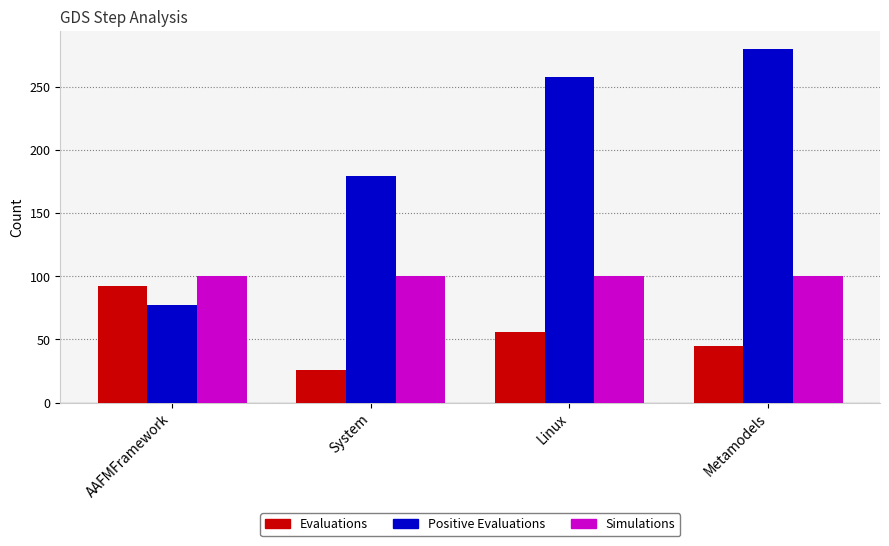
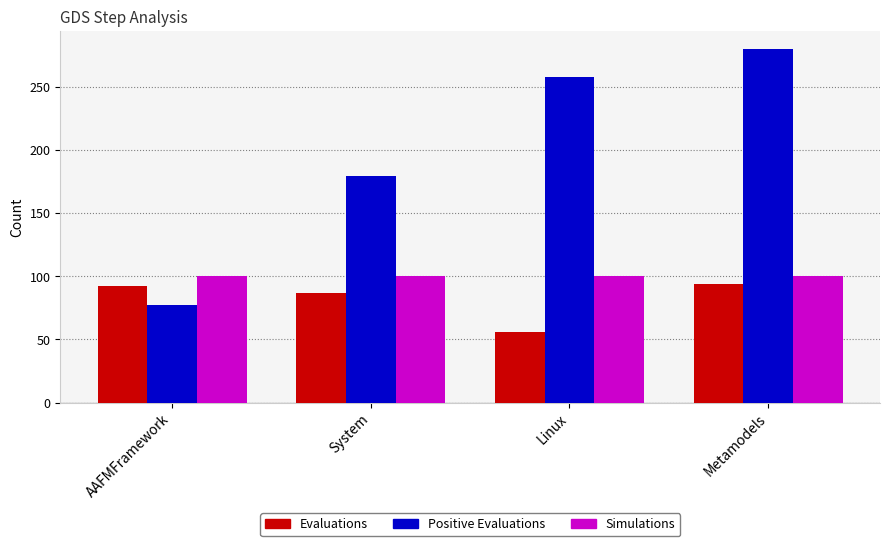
  {
    "Evaluations": {
      "AAFMFramework": 92,
-     "System": 26,
+     "System": 87,
      "Linux": 56,
-     "Metamodels": 45
+     "Metamodels": 94
    },
    "Positive Evaluations": {
      "AAFMFramework": 77,
      "System": 179,
      "Linux": 258,
      "Metamodels": 280
    },
    "Simulations": {
      "AAFMFramework": 100,
      "System": 100,
      "Linux": 100,
      "Metamodels": 100
    }
  }
